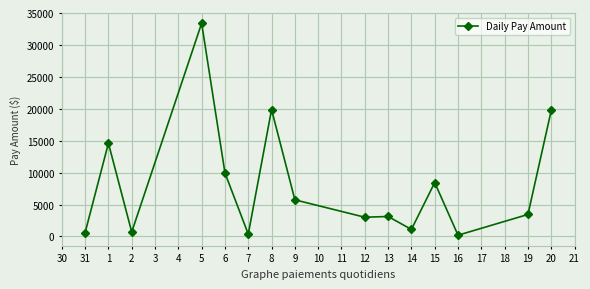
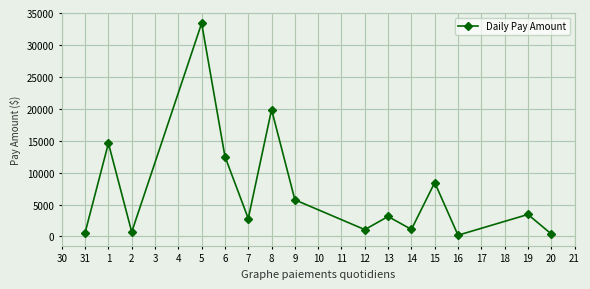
  {
    "31": 1000,
    "1": 15000,
    "2": 1000,
    "5": 33000,
-   "6": 10000,
-   "7": 0,
+   "6": 13000,
+   "7": 3000,
    "8": 20000,
    "9": 6000,
-   "12": 3000,
+   "12": 1000,
    "13": 3000,
    "14": 1000,
    "15": 8000,
    "16": 0,
    "19": 3000,
-   "20": 20000
+   "20": 0
  }
